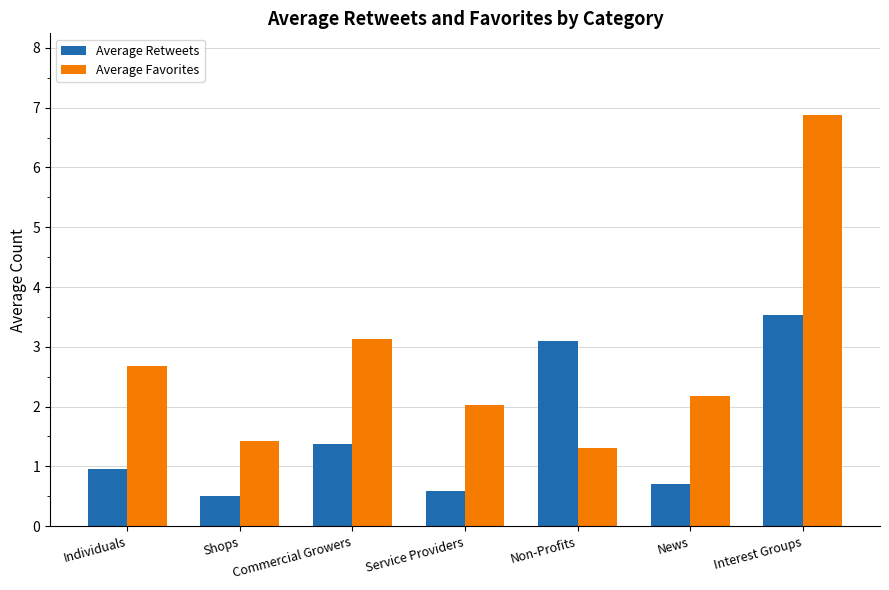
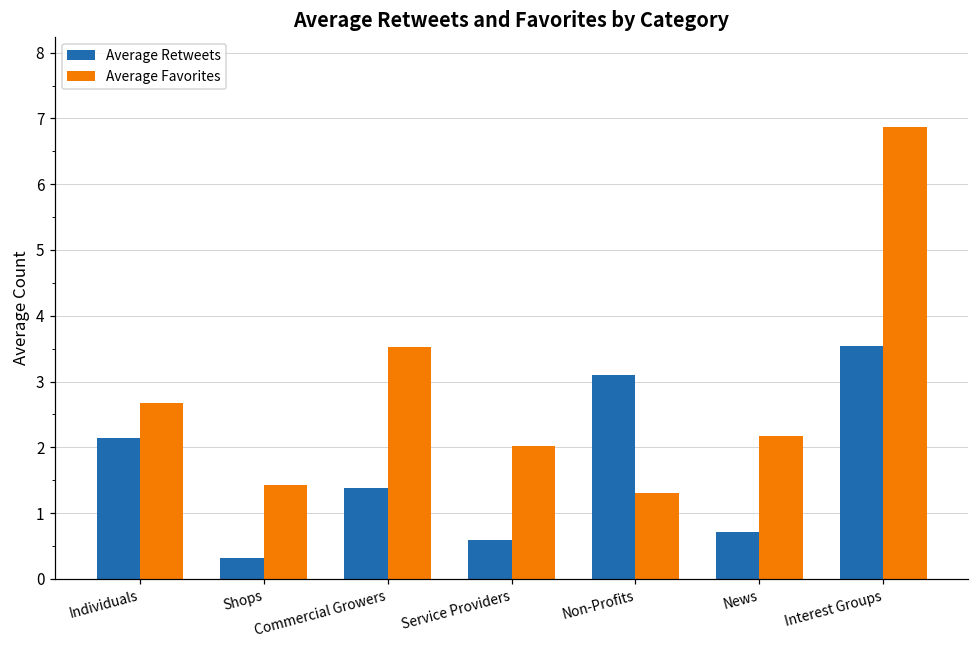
  {
    "Average Retweets": {
-     "Individuals": 1.0,
-     "Shops": 0.5,
+     "Individuals": 2.1,
+     "Shops": 0.3,
      "Commercial Growers": 1.4,
      "Service Providers": 0.6,
      "Non-Profits": 3.1,
      "News": 0.7,
      "Interest Groups": 3.5
    },
    "Average Favorites": {
      "Individuals": 2.7,
      "Shops": 1.4,
-     "Commercial Growers": 3.1,
+     "Commercial Growers": 3.5,
      "Service Providers": 2.0,
      "Non-Profits": 1.3,
      "News": 2.2,
      "Interest Groups": 6.9
    }
  }
